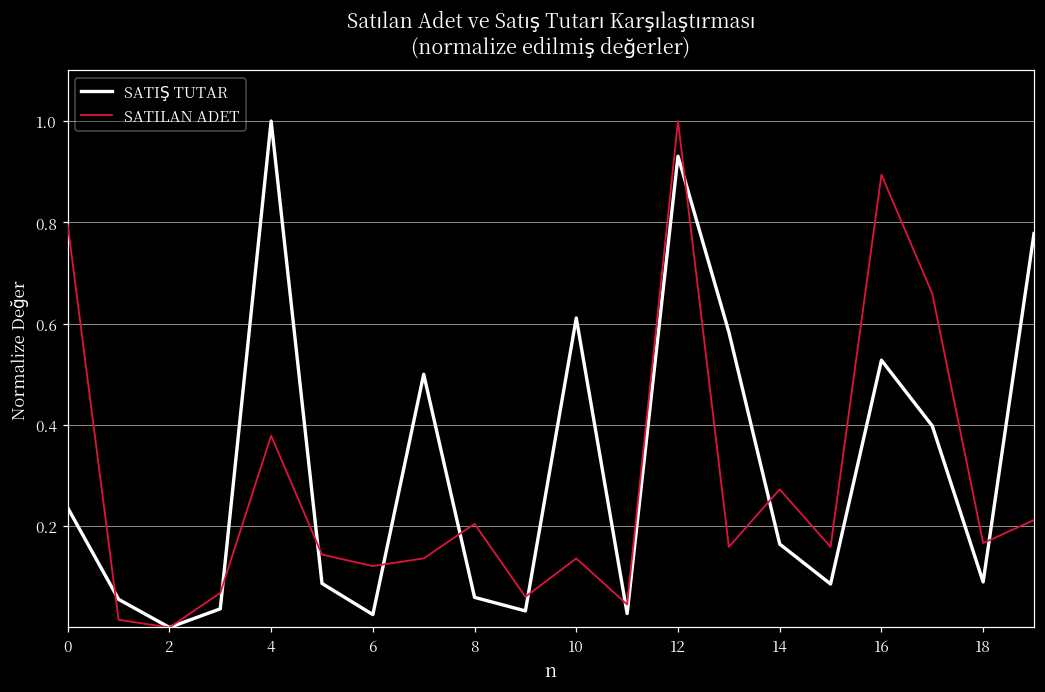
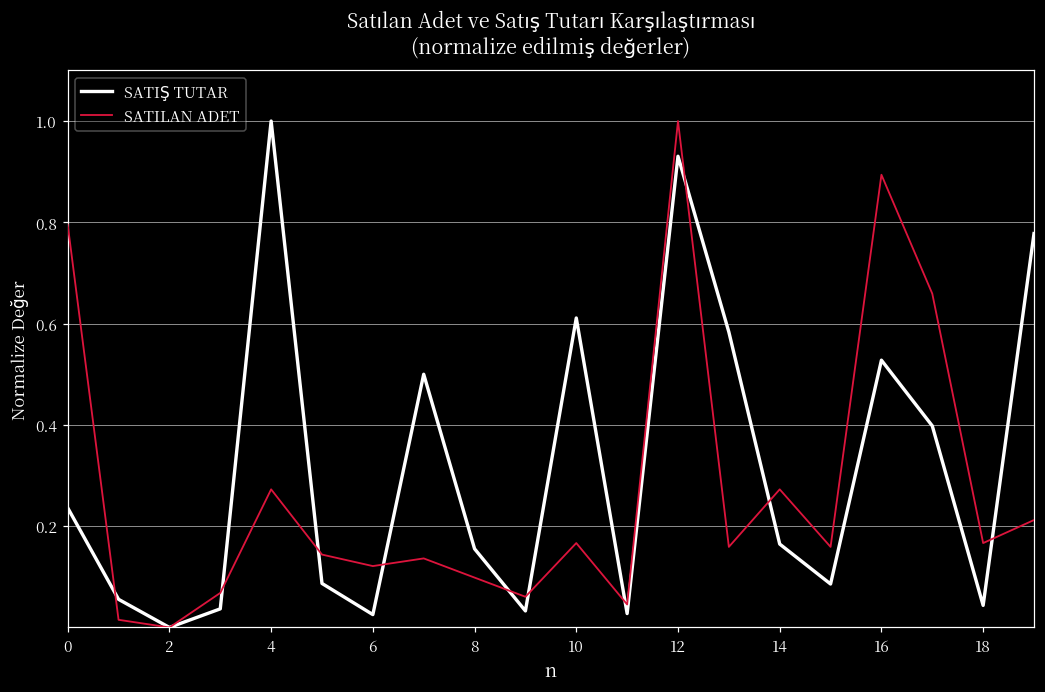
  {
    "SATIŞ TUTAR": {
      "0": 0.24,
      "4": 1.00,
      "6": 0.03,
-     "8": 0.06,
+     "8": 0.16,
      "10": 0.61,
      "12": 0.93,
      "14": 0.16,
      "16": 0.53,
-     "18": 0.09
+     "18": 0.04
    },
    "SATILAN ADET": {
      "0": 0.80,
-     "4": 0.38,
+     "4": 0.27,
      "6": 0.12,
-     "8": 0.20,
-     "10": 0.14,
+     "8": 0.10,
+     "10": 0.17,
      "12": 1.00,
      "14": 0.27,
      "16": 0.89,
      "18": 0.17
    }
  }
